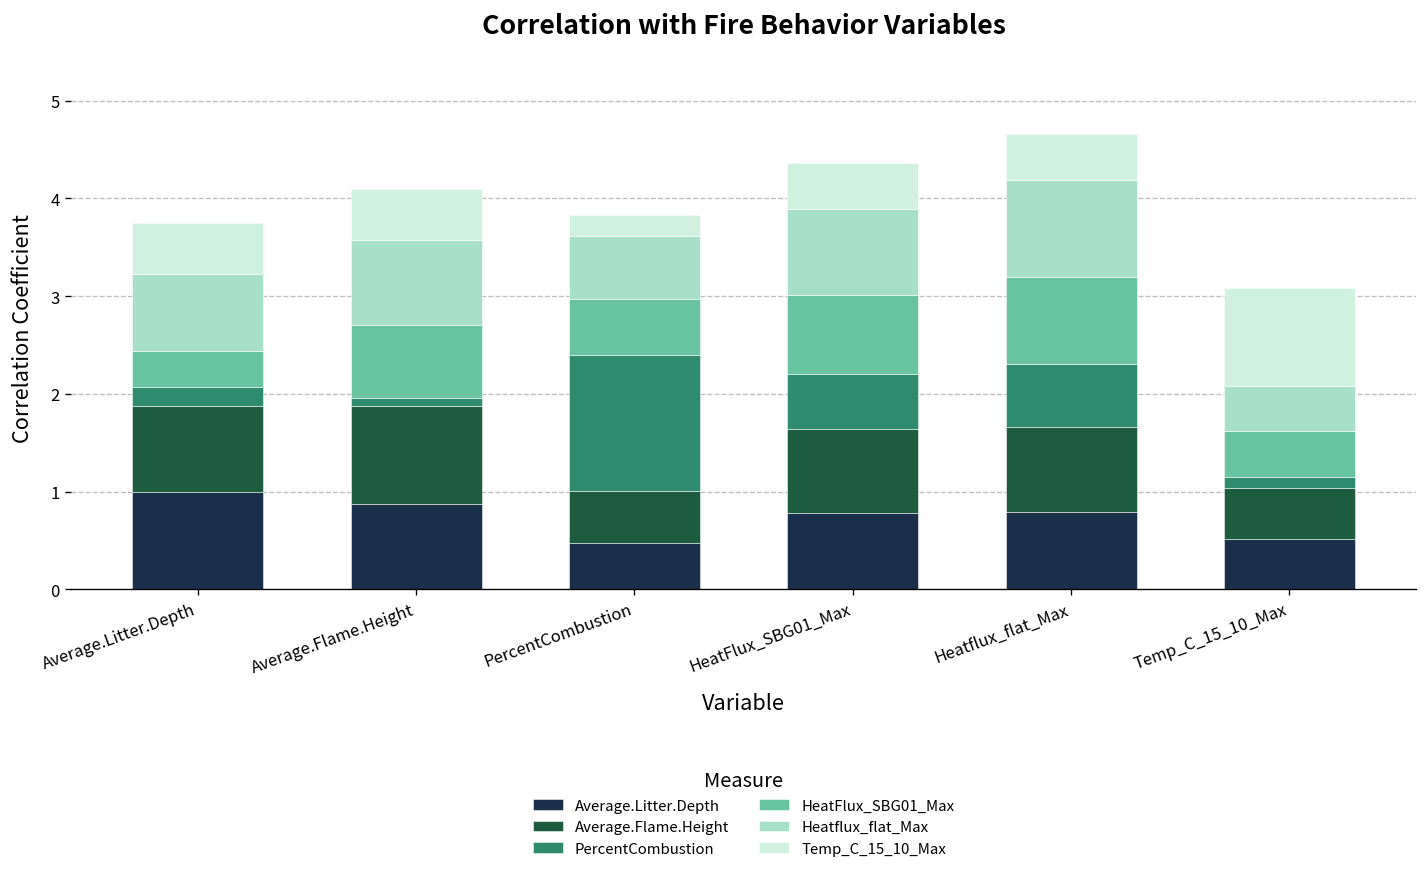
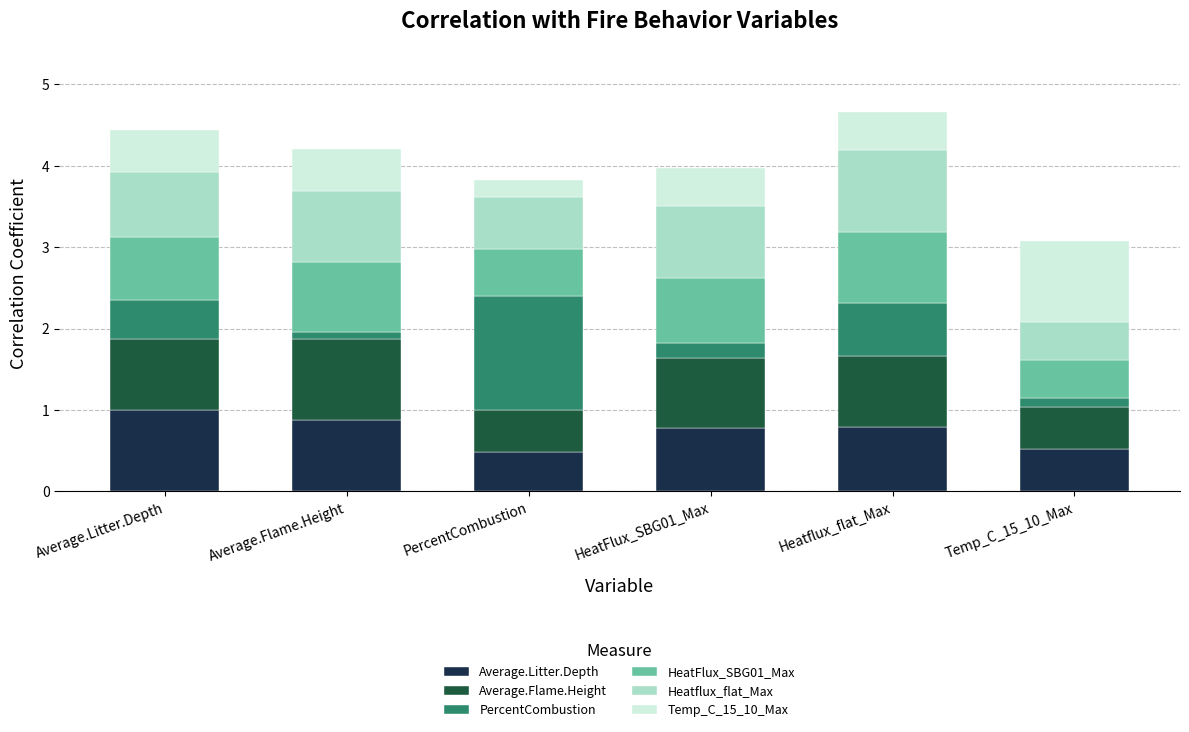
  {
    "PercentCombustion": {
-     "Average.Litter.Depth": 0.2,
+     "Average.Litter.Depth": 0.5,
      "Average.Flame.Height": 0.1,
      "PercentCombustion": 1.4,
-     "HeatFlux_SBG01_Max": 0.6,
+     "HeatFlux_SBG01_Max": 0.2,
      "Heatflux_flat_Max": 0.6,
      "Temp_C_15_10_Max": 0.1
    },
    "HeatFlux_SBG01_Max": {
-     "Average.Litter.Depth": 0.4,
-     "Average.Flame.Height": 0.8,
+     "Average.Litter.Depth": 0.8,
+     "Average.Flame.Height": 0.9,
      "PercentCombustion": 0.6,
      "HeatFlux_SBG01_Max": 0.8,
      "Heatflux_flat_Max": 0.9,
      "Temp_C_15_10_Max": 0.5
    }
  }
